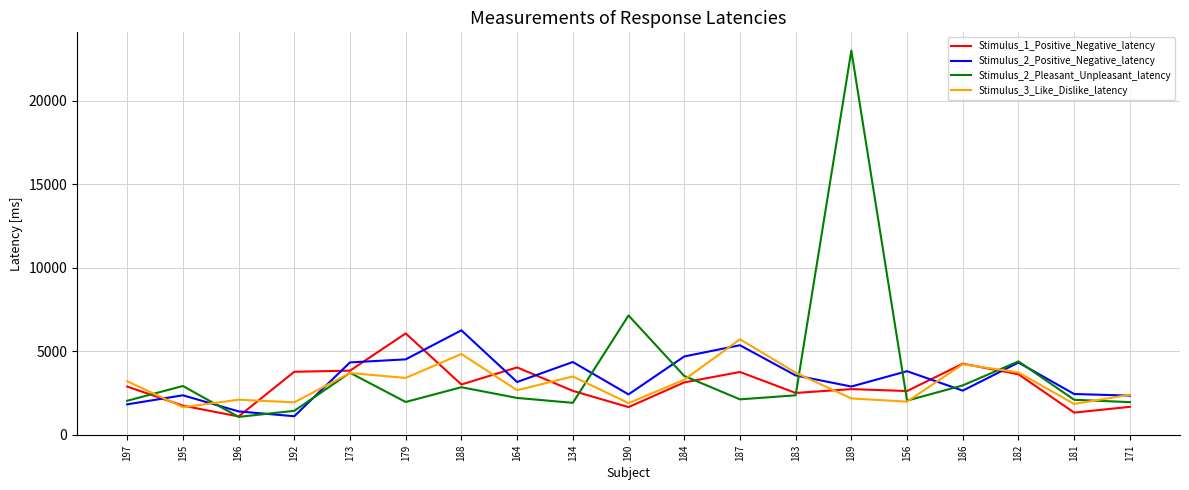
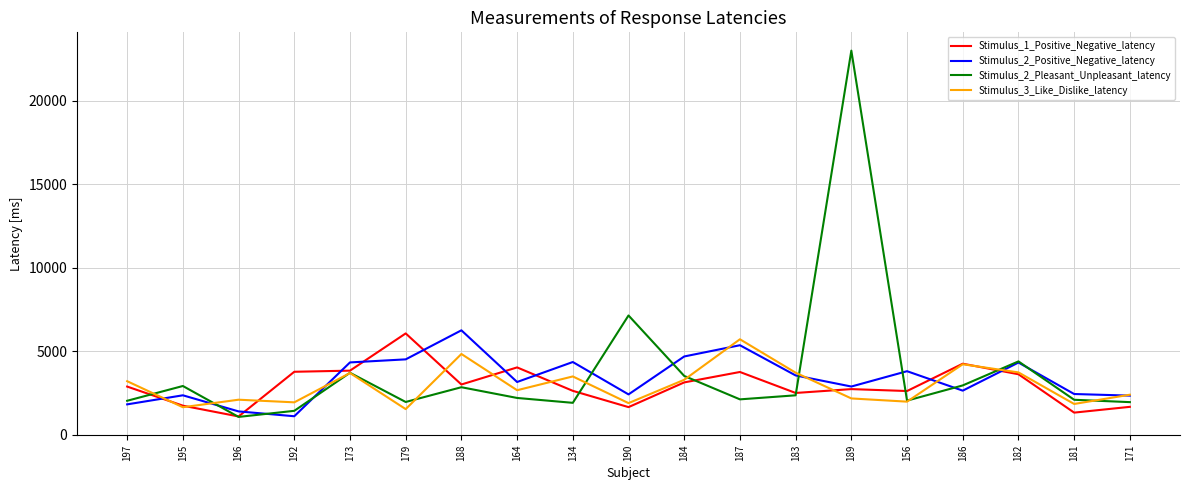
  {
    "Stimulus_1_Positive_Negative_latency": {
      "197": 2900,
      "192": 3800,
      "179": 6100,
      "188": 3000,
      "164": 4000,
      "134": 2600,
      "190": 1600,
      "184": 3100,
      "187": 3800,
      "189": 2700,
      "156": 2600,
      "181": 1300,
      "171": 1700
    },
    "Stimulus_2_Positive_Negative_latency": {
      "197": 1800,
      "195": 2400,
      "196": 1400,
      "192": 1100,
      "173": 4300,
      "179": 4500,
      "188": 6200,
      "164": 3200,
      "134": 4300,
      "190": 2400,
      "184": 4700,
      "187": 5400,
      "183": 3500,
      "189": 2900,
      "156": 3800,
      "186": 2600,
      "181": 2400
    },
    "Stimulus_2_Pleasant_Unpleasant_latency": {
      "197": 2000,
      "195": 2900,
      "192": 1400,
      "179": 2000,
      "188": 2800,
      "164": 2200,
      "134": 1900,
      "190": 7100,
      "184": 3500,
      "187": 2100,
      "189": 23000,
      "186": 2900,
      "181": 2100,
      "171": 1900
    },
    "Stimulus_3_Like_Dislike_latency": {
      "197": 3200,
      "196": 2100,
      "192": 1900,
-     "179": 3400,
+     "179": 1500,
      "188": 4800,
      "164": 2700,
      "134": 3500,
      "190": 1900,
      "184": 3300,
      "187": 5700,
      "183": 3700,
      "189": 2200,
      "181": 1800
    }
  }
